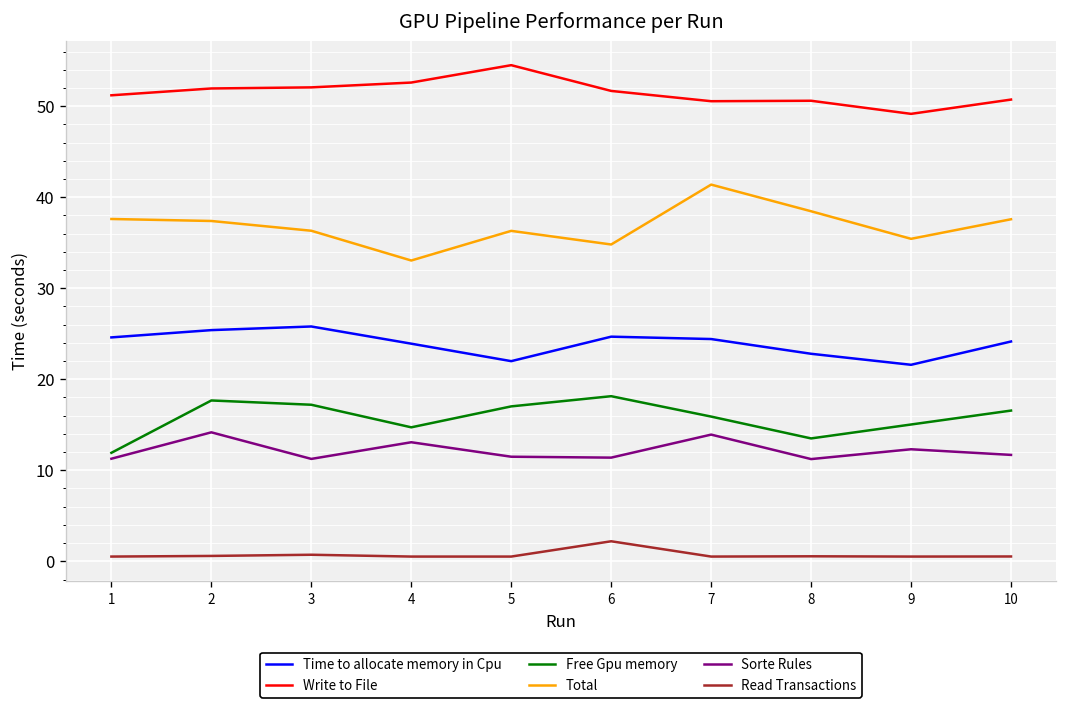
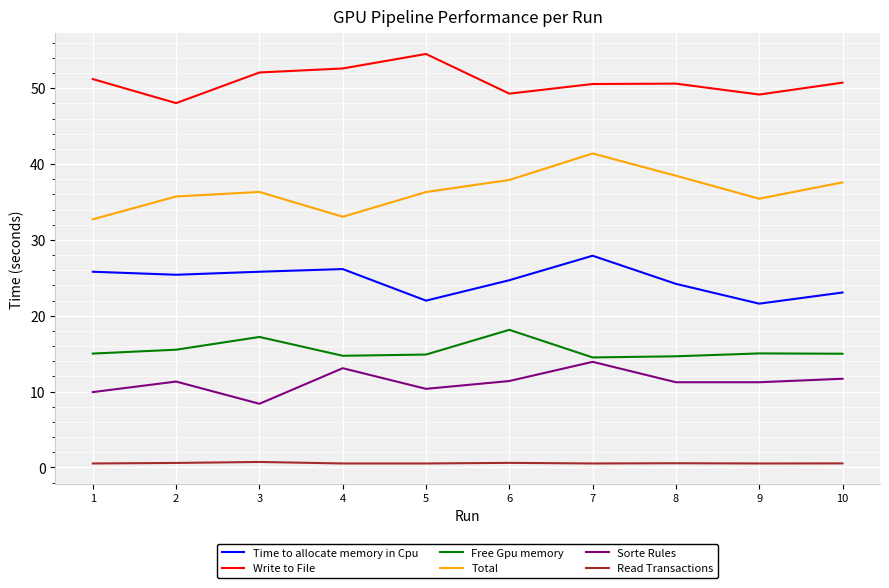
  {
    "Time to allocate memory in Cpu": {
-     "1": 25,
+     "1": 26,
      "2": 25,
      "3": 26,
-     "4": 24,
+     "4": 26,
      "5": 22,
      "6": 25,
-     "7": 24,
-     "8": 23,
+     "7": 28,
+     "8": 24,
      "9": 22,
-     "10": 24
+     "10": 23
    },
    "Write to File": {
      "1": 51,
-     "2": 52,
+     "2": 48,
      "3": 52,
      "4": 53,
      "5": 55,
-     "6": 52,
+     "6": 49,
      "7": 51,
      "8": 51,
      "9": 49,
      "10": 51
    },
    "Free Gpu memory": {
-     "1": 12,
-     "2": 18,
+     "1": 15,
+     "2": 16,
      "3": 17,
      "4": 15,
-     "5": 17,
+     "5": 15,
      "6": 18,
-     "7": 16,
-     "8": 14,
+     "7": 15,
+     "8": 15,
      "9": 15,
-     "10": 17
+     "10": 15
    },
    "Total": {
-     "1": 38,
-     "2": 37,
+     "1": 33,
+     "2": 36,
      "3": 36,
      "4": 33,
      "5": 36,
-     "6": 35,
+     "6": 38,
      "7": 41,
      "8": 38,
      "9": 35,
      "10": 38
    },
    "Sorte Rules": {
-     "1": 11,
-     "2": 14,
-     "3": 11,
+     "1": 10,
+     "2": 11,
+     "3": 8,
      "4": 13,
-     "5": 11,
+     "5": 10,
      "6": 11,
      "7": 14,
      "8": 11,
-     "9": 12,
+     "9": 11,
      "10": 12
    },
    "Read Transactions": {
      "1": 1,
      "2": 1,
      "3": 1,
      "4": 1,
      "5": 1,
-     "6": 2,
+     "6": 1,
      "7": 1,
      "8": 1,
      "9": 1,
      "10": 1
    }
  }
